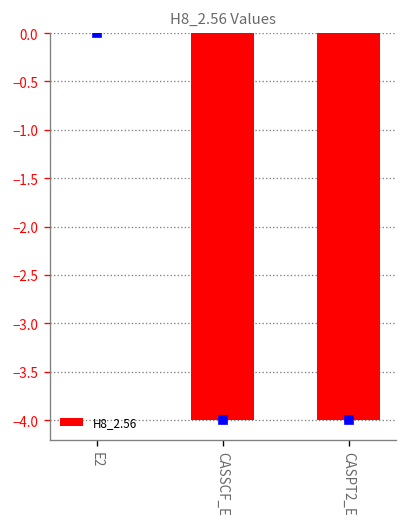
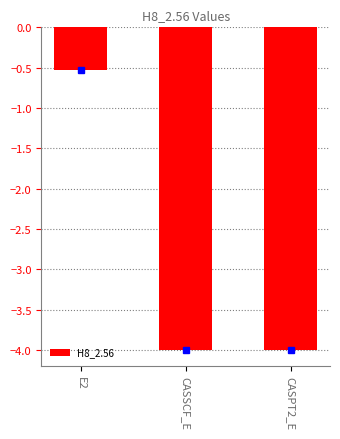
  {
    "H8_2.56": {
-     "E2": 0.0,
+     "E2": -0.5,
      "CASSCF_E": -4.0,
      "CASPT2_E": -4.0
    }
  }
